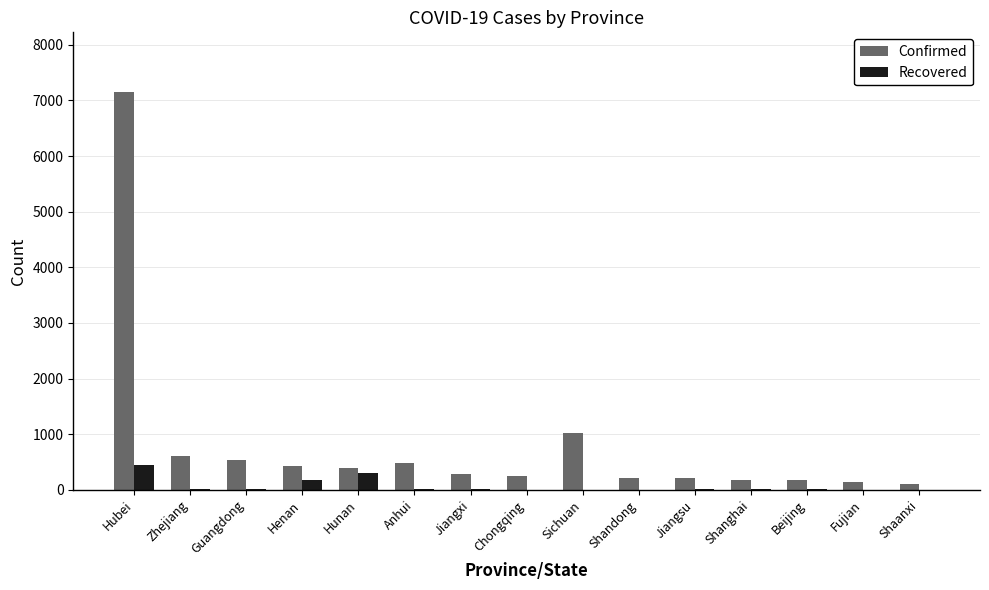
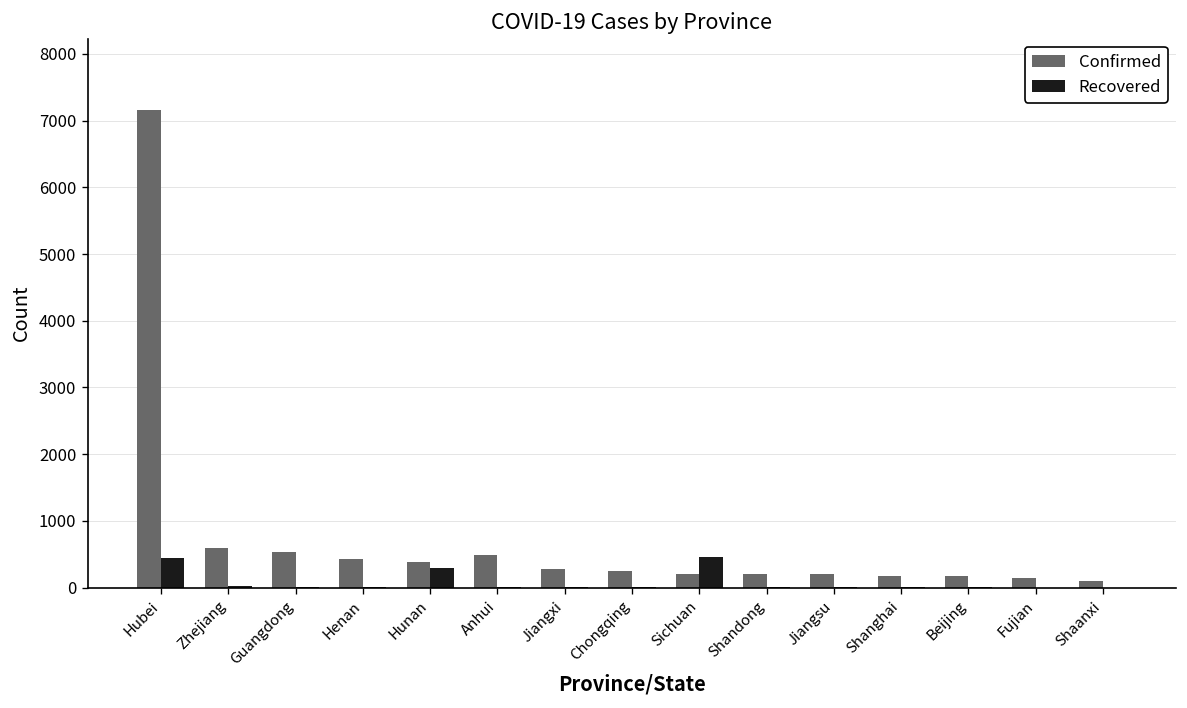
  {
    "Confirmed": {
      "Hubei": 7200,
      "Zhejiang": 600,
      "Guangdong": 500,
      "Henan": 400,
      "Hunan": 400,
      "Anhui": 500,
      "Jiangxi": 300,
      "Chongqing": 200,
-     "Sichuan": 1000,
+     "Sichuan": 200,
      "Shandong": 200,
      "Jiangsu": 200,
      "Shanghai": 200,
      "Beijing": 200,
      "Fujian": 100,
      "Shaanxi": 100
    },
    "Recovered": {
      "Hubei": 400,
-     "Henan": 200,
+     "Henan": 0,
      "Hunan": 300,
-     "Sichuan": 0,
+     "Sichuan": 500,
      "Fujian": 0,
      "Shaanxi": 0
    }
  }
